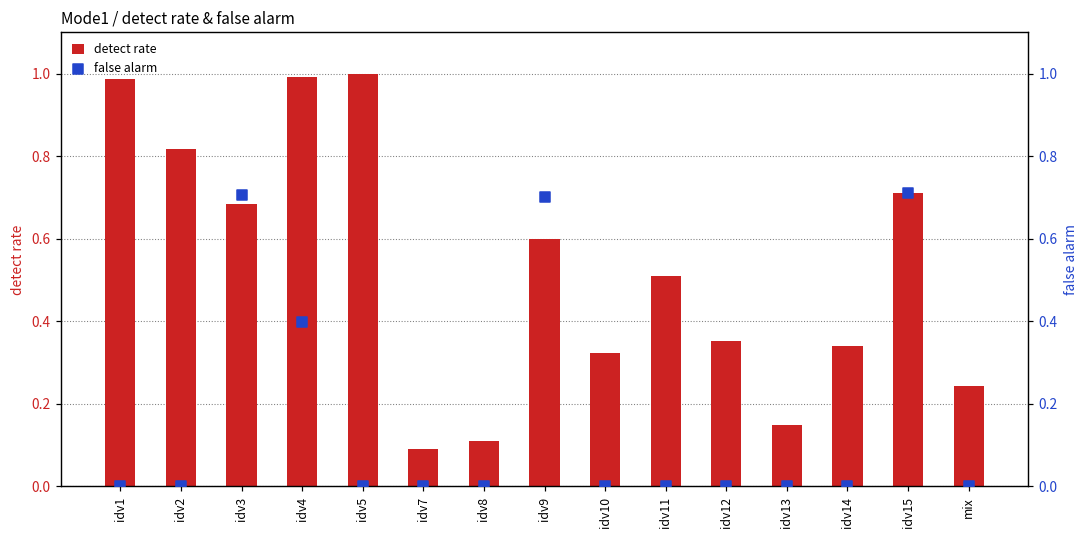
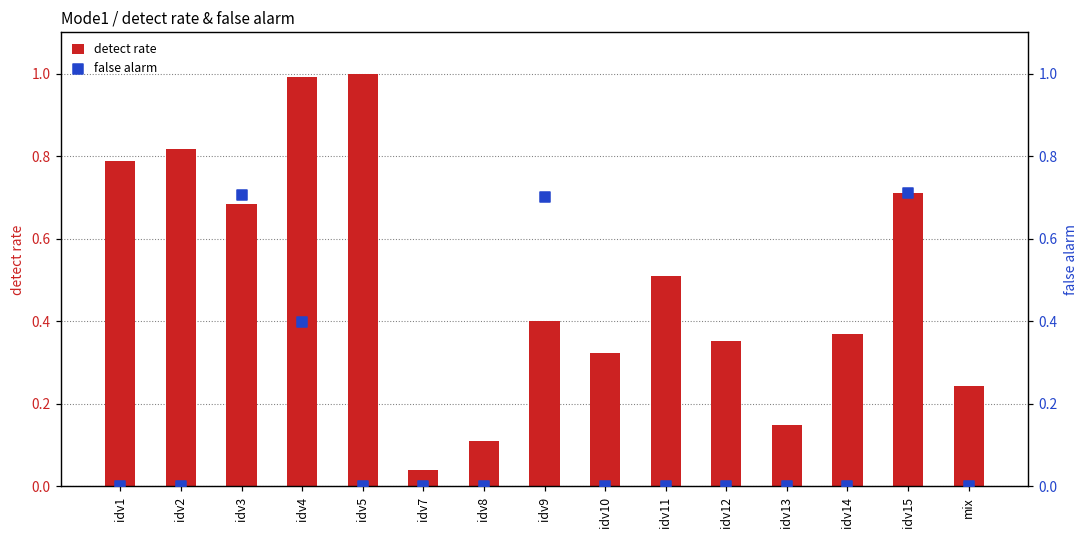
  {
    "detect rate": {
-     "idv1": 0.99,
+     "idv1": 0.79,
      "idv2": 0.82,
      "idv3": 0.69,
      "idv4": 0.99,
      "idv5": 1.00,
-     "idv7": 0.09,
+     "idv7": 0.04,
      "idv8": 0.11,
-     "idv9": 0.6,
+     "idv9": 0.4,
      "idv10": 0.32,
      "idv11": 0.51,
      "idv12": 0.35,
      "idv13": 0.15,
-     "idv14": 0.34,
+     "idv14": 0.37,
      "idv15": 0.71,
      "mix": 0.24
    }
  }
